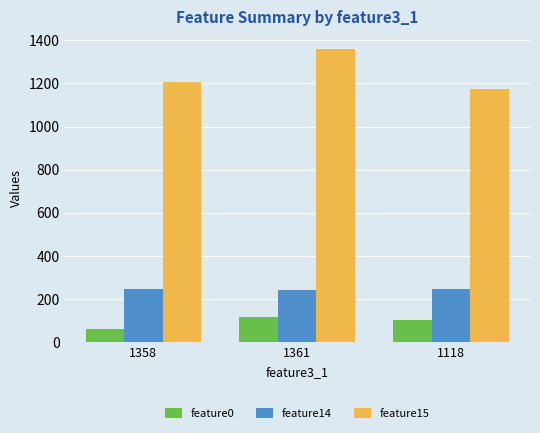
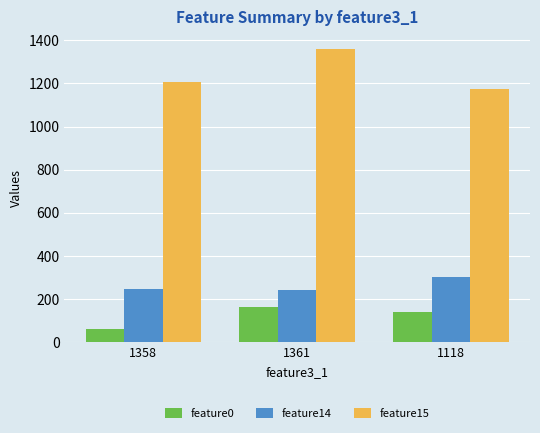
  {
    "feature0": {
      "1358": 60,
-     "1361": 120,
-     "1118": 100
+     "1361": 160,
+     "1118": 140
    },
    "feature14": {
      "1358": 250,
      "1361": 240,
-     "1118": 250
+     "1118": 300
    },
    "feature15": {
      "1358": 1210,
      "1361": 1360,
      "1118": 1170
    }
  }
